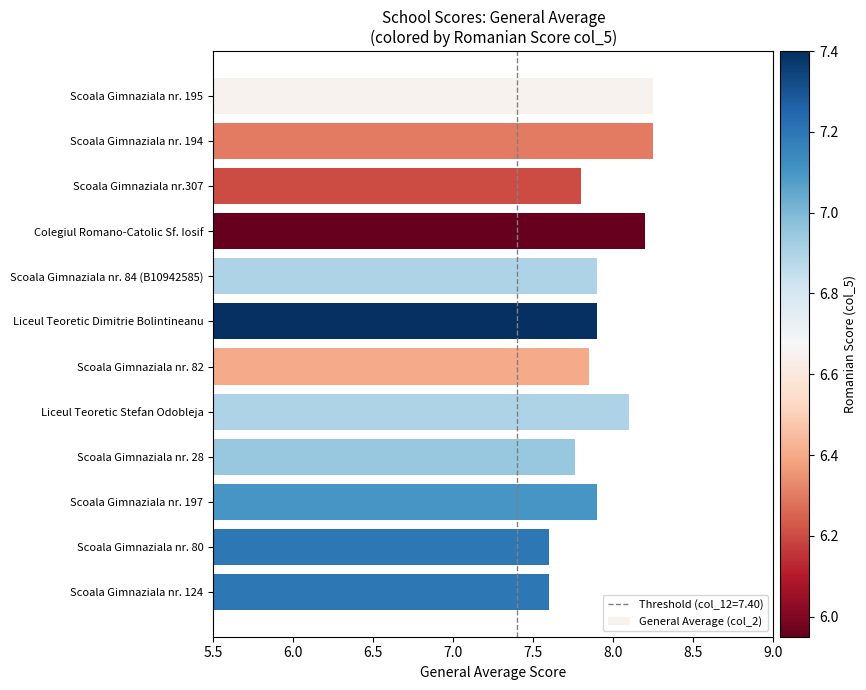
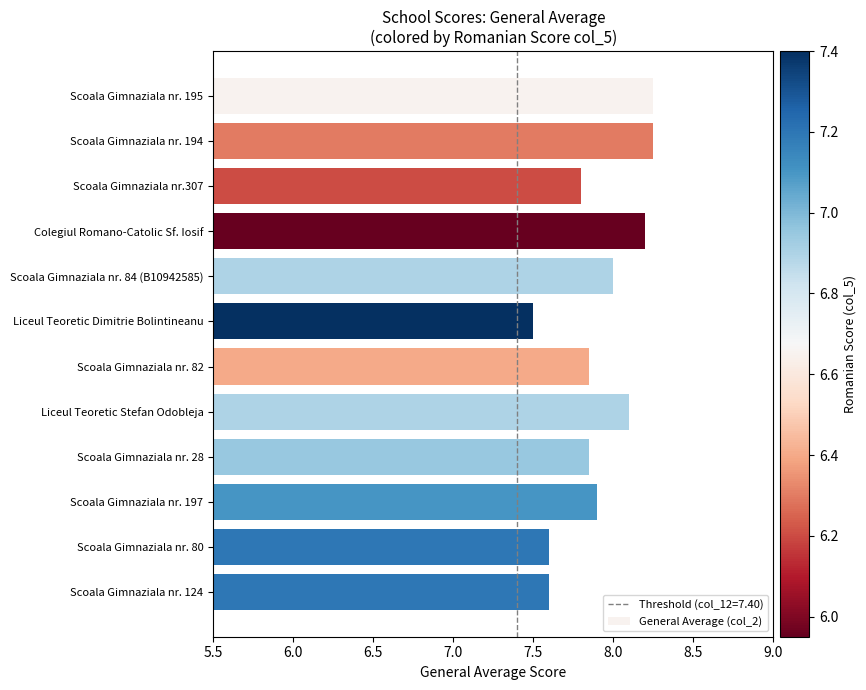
  {
    "Scoala Gimnaziala nr. 195": 8.25,
    "Scoala Gimnaziala nr. 194": 8.25,
    "Scoala Gimnaziala nr.307": 7.80,
    "Colegiul Romano-Catolic Sf. Iosif": 8.20,
-   "Scoala Gimnaziala nr. 84 (B10942585)": 7.9,
-   "Liceul Teoretic Dimitrie Bolintineanu": 7.9,
+   "Scoala Gimnaziala nr. 84 (B10942585)": 8.0,
+   "Liceul Teoretic Dimitrie Bolintineanu": 7.5,
    "Scoala Gimnaziala nr. 82": 7.85,
    "Liceul Teoretic Stefan Odobleja": 8.10,
-   "Scoala Gimnaziala nr. 28": 7.76,
+   "Scoala Gimnaziala nr. 28": 7.85,
    "Scoala Gimnaziala nr. 197": 7.90,
    "Scoala Gimnaziala nr. 80": 7.60,
    "Scoala Gimnaziala nr. 124": 7.60
  }
